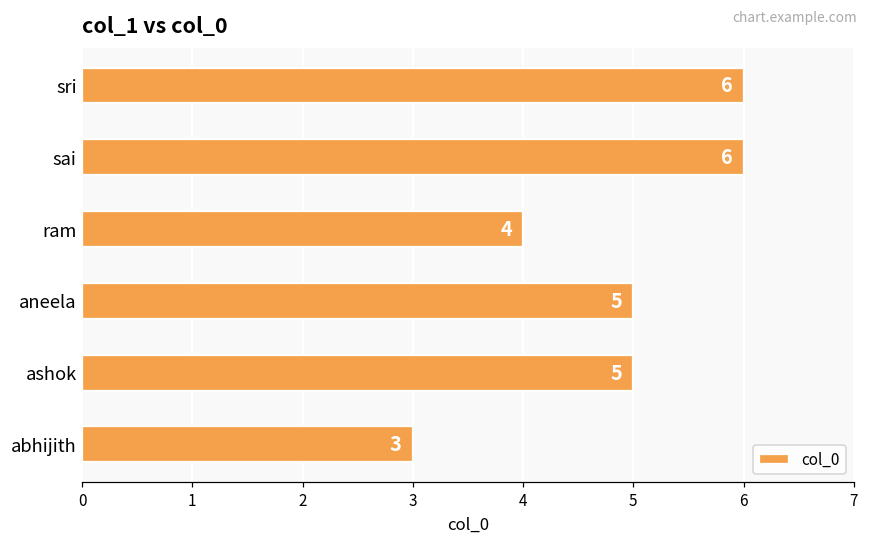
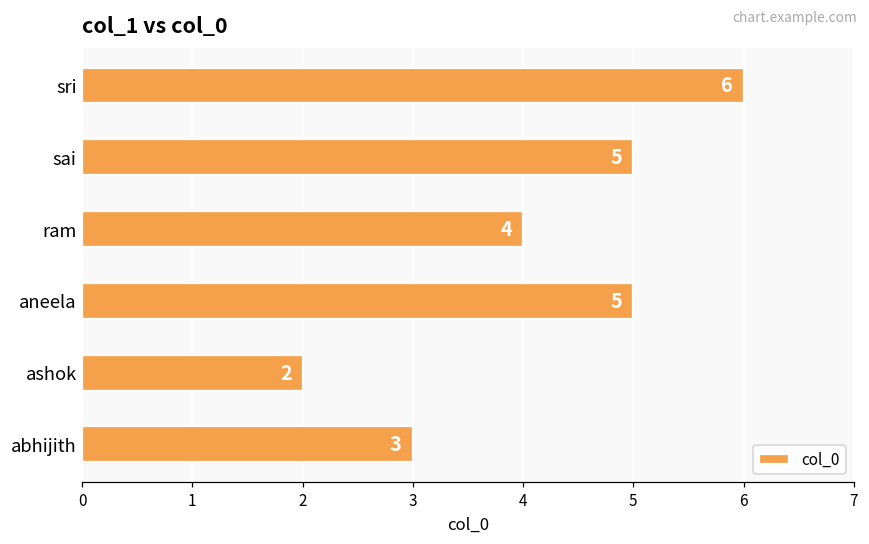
  {
    "sri": 6,
-   "sai": 6,
+   "sai": 5,
    "ram": 4,
    "aneela": 5,
-   "ashok": 5,
+   "ashok": 2,
    "abhijith": 3
  }
